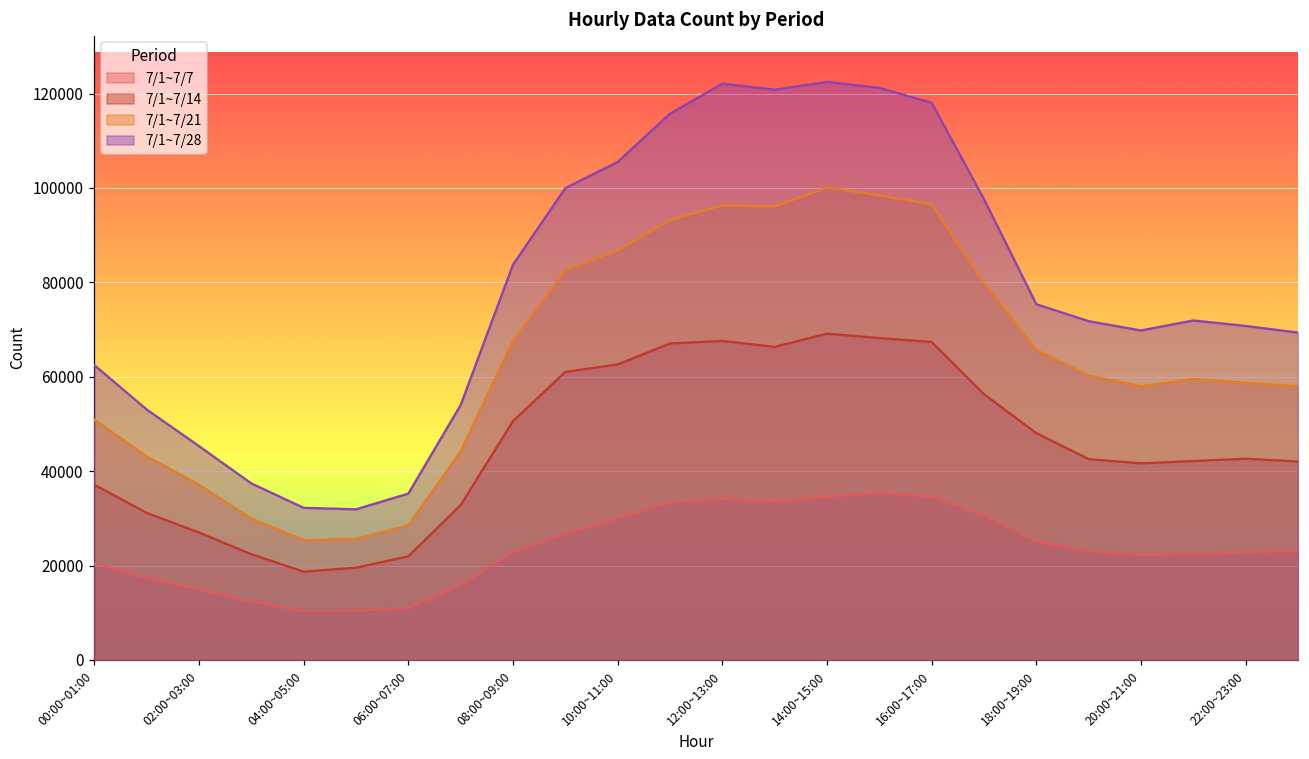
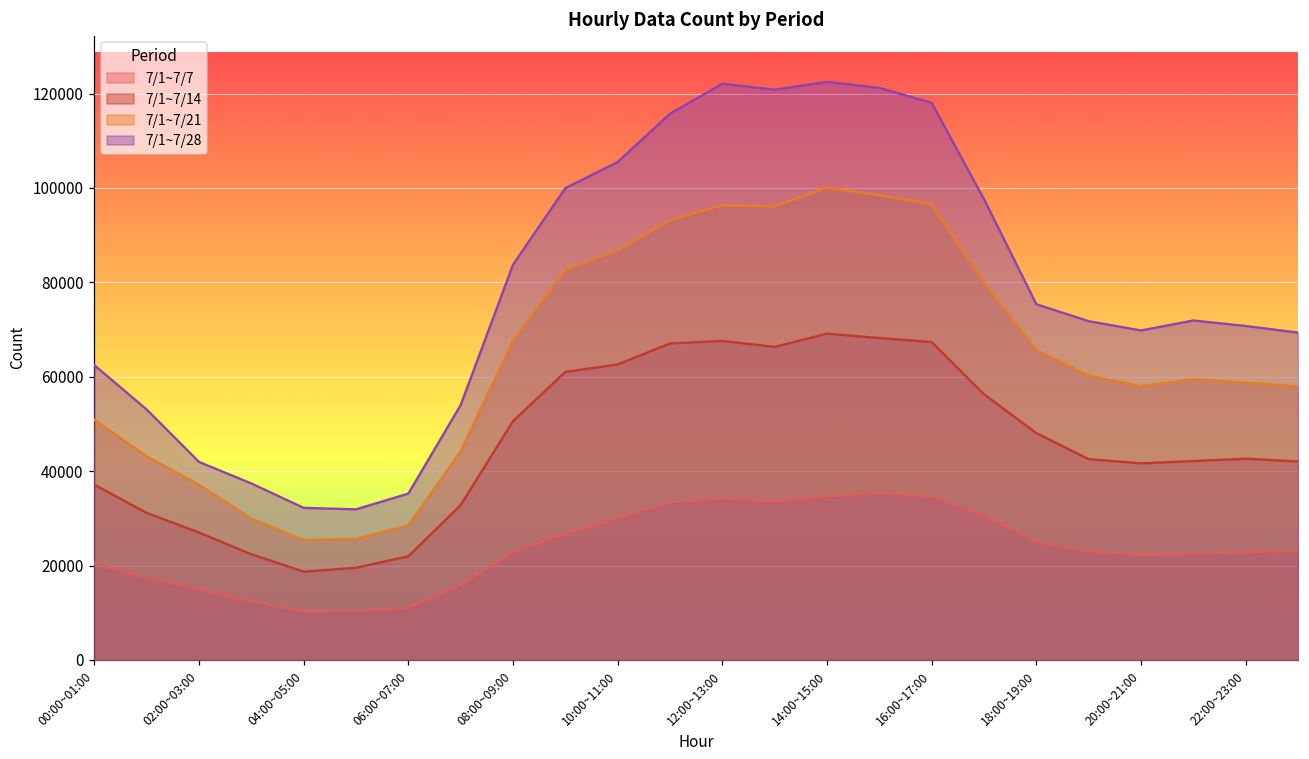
  {
    "7/1~7/28": {
      "00:00~01:00": 62000,
-     "02:00~03:00": 45000,
+     "02:00~03:00": 42000,
      "04:00~05:00": 32000,
      "06:00~07:00": 35000,
      "08:00~09:00": 84000,
      "10:00~11:00": 106000,
      "12:00~13:00": 122000,
      "14:00~15:00": 122000,
      "16:00~17:00": 118000,
      "18:00~19:00": 75000,
      "20:00~21:00": 70000,
      "22:00~23:00": 71000
    }
  }
